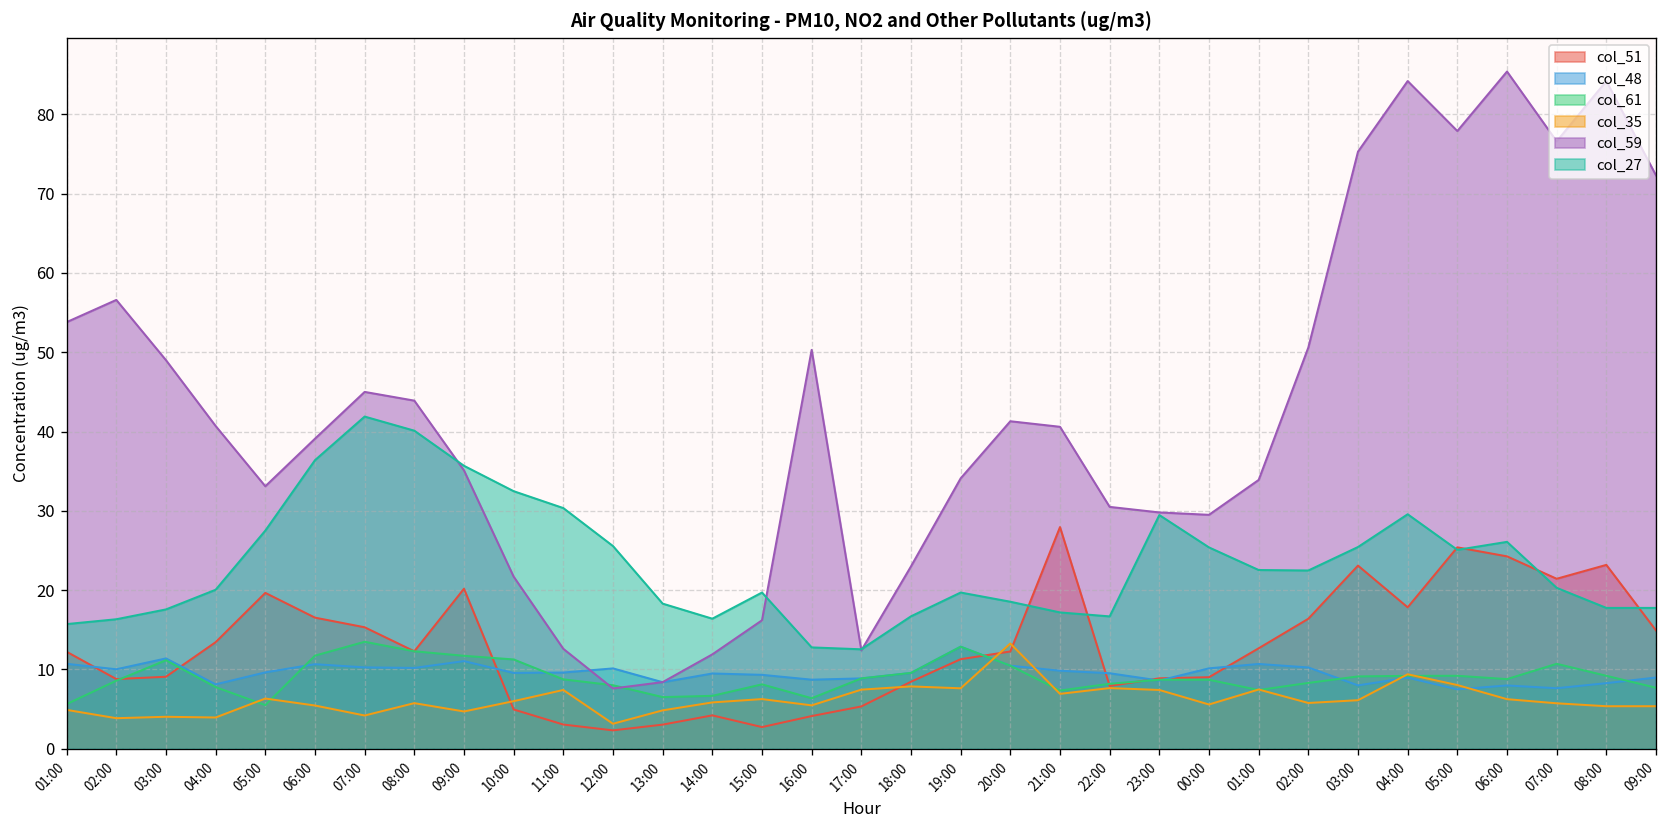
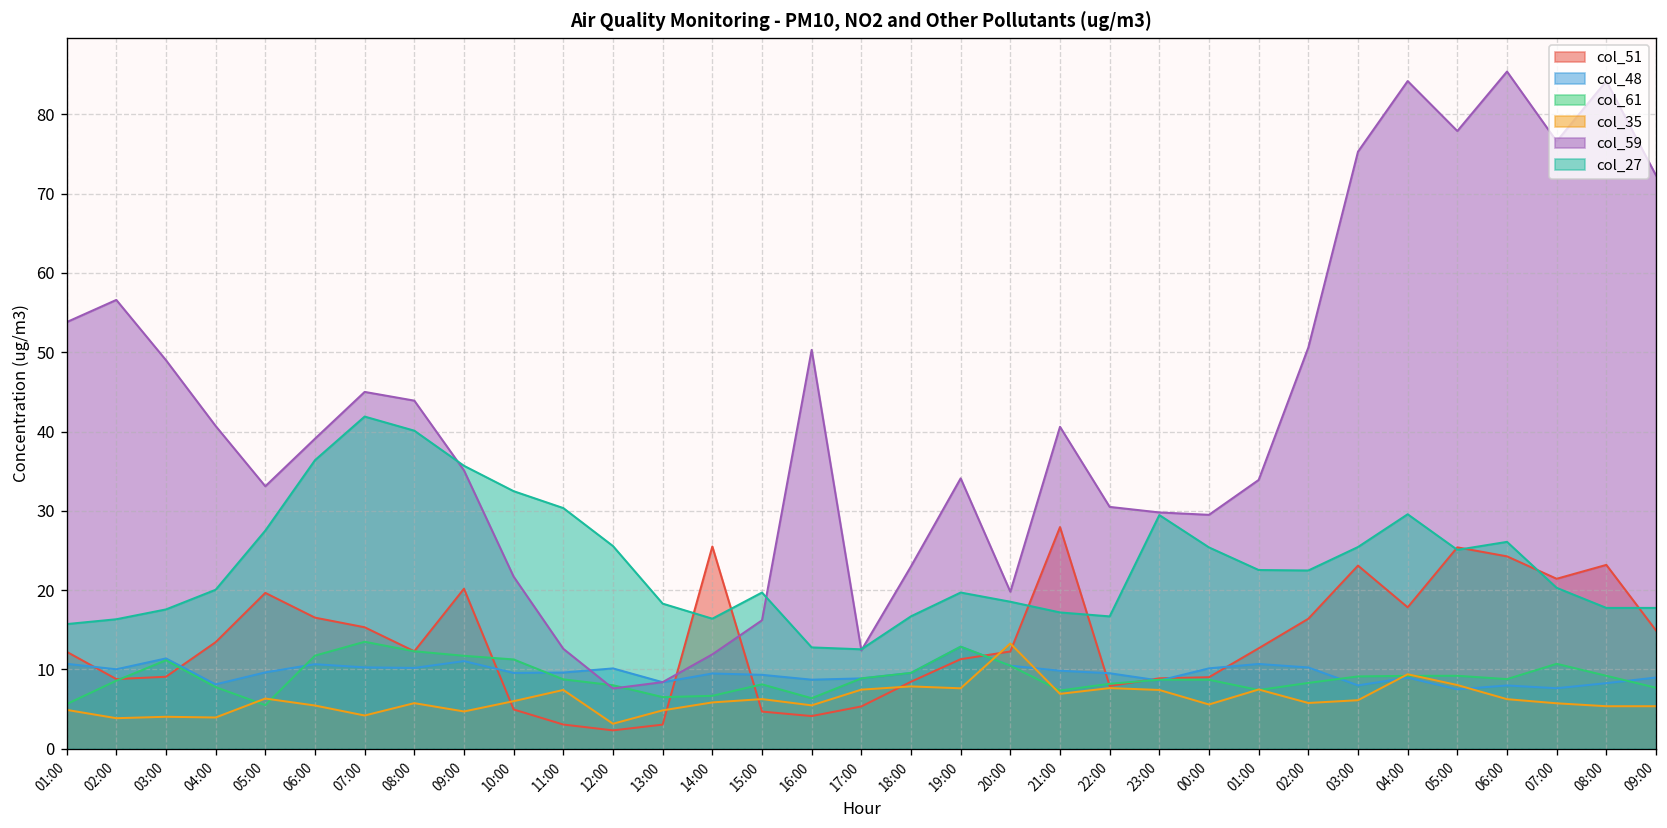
  {
    "col_51": {
      "10:00": 5,
      "11:00": 3,
      "12:00": 2,
      "13:00": 3,
-     "14:00": 4,
-     "15:00": 3,
+     "14:00": 26,
+     "15:00": 5,
      "16:00": 4,
      "17:00": 5,
      "18:00": 8,
      "19:00": 11,
      "20:00": 12,
      "21:00": 28
    },
    "col_35": {
      "10:00": 6,
      "11:00": 7,
      "12:00": 3,
      "13:00": 5,
      "14:00": 6,
      "15:00": 6,
      "16:00": 5,
      "17:00": 7,
      "18:00": 8,
      "19:00": 8,
      "20:00": 13,
      "21:00": 7,
      "23:00": 7,
      "00:00": 6
    },
    "col_59": {
      "10:00": 22,
      "11:00": 13,
      "12:00": 8,
      "14:00": 12,
      "15:00": 16,
      "16:00": 50,
      "18:00": 23,
      "19:00": 34,
-     "20:00": 41,
+     "20:00": 20,
      "21:00": 41,
      "22:00": 31,
      "00:00": 30
    }
  }
